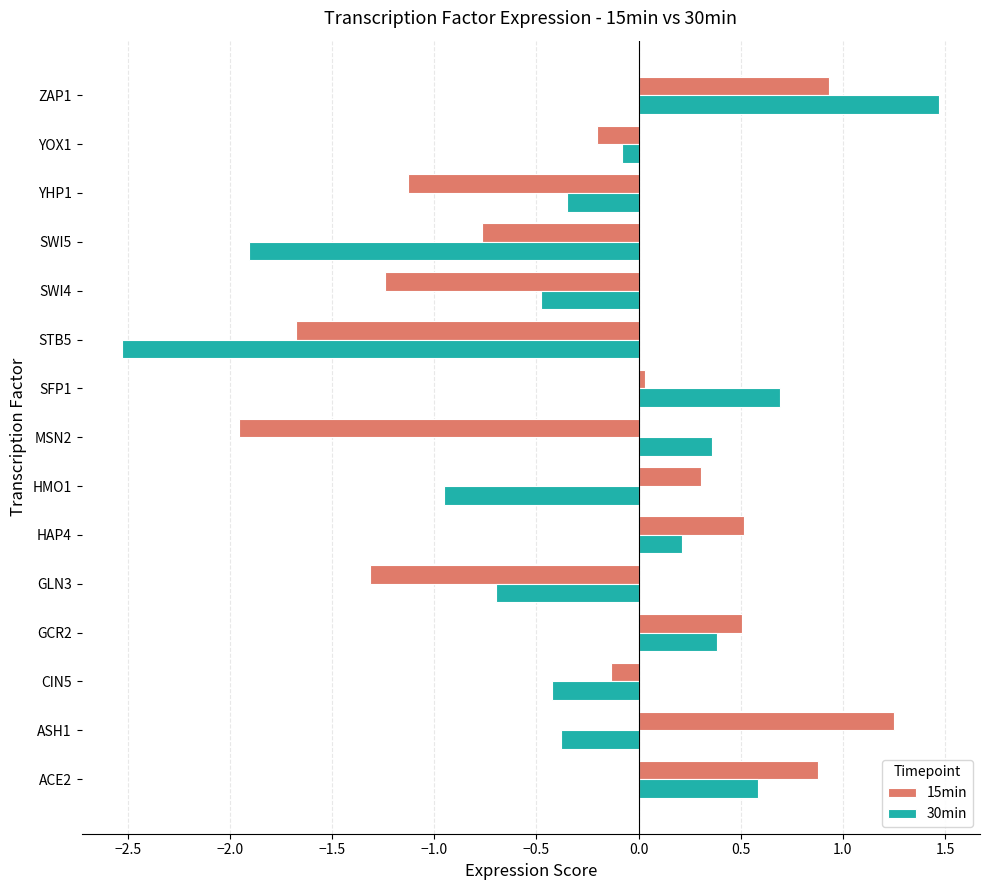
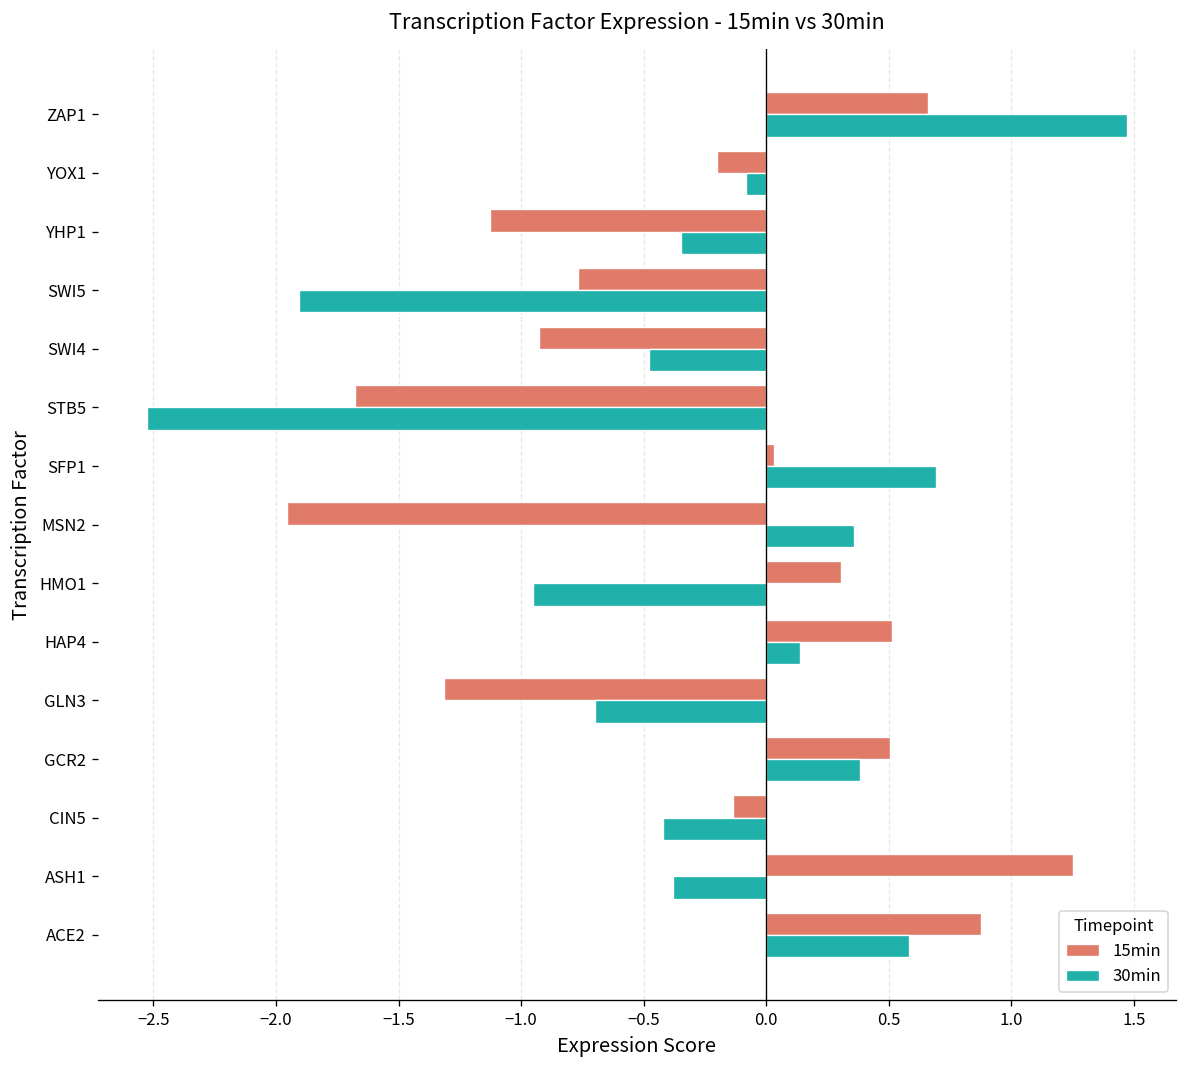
  {
    "15min": {
-     "ZAP1": 0.93,
+     "ZAP1": 0.66,
      "YOX1": -0.20,
      "YHP1": -1.13,
      "SWI5": -0.77,
-     "SWI4": -1.24,
+     "SWI4": -0.93,
      "STB5": -1.68,
      "SFP1": 0.03,
      "MSN2": -1.96,
      "HMO1": 0.31,
      "HAP4": 0.51,
      "GLN3": -1.31,
      "GCR2": 0.51,
      "CIN5": -0.14,
      "ASH1": 1.25,
      "ACE2": 0.88
    },
    "30min": {
      "ZAP1": 1.47,
      "YOX1": -0.08,
      "YHP1": -0.35,
      "SWI5": -1.90,
      "SWI4": -0.48,
      "STB5": -2.53,
      "SFP1": 0.69,
      "MSN2": 0.36,
      "HMO1": -0.95,
-     "HAP4": 0.21,
+     "HAP4": 0.14,
      "GLN3": -0.70,
      "GCR2": 0.38,
      "CIN5": -0.42,
      "ASH1": -0.38,
      "ACE2": 0.58
    }
  }
